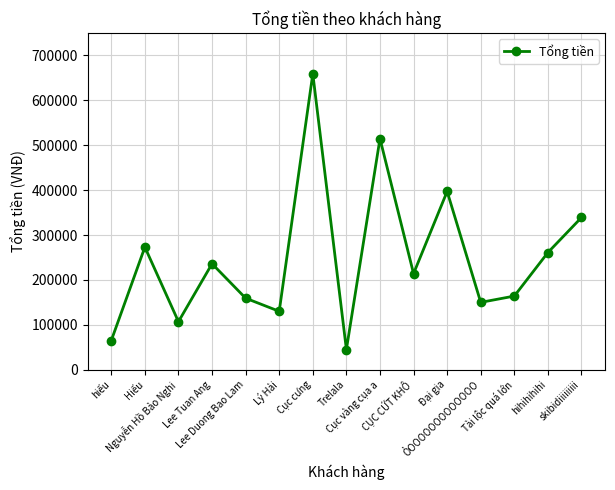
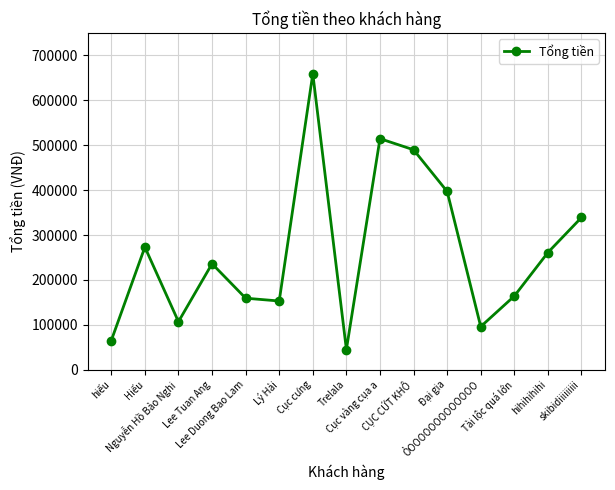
  {
    "hiếu": 70000,
    "Hiếu": 270000,
    "Nguyễn Hồ Bảo Nghi": 110000,
    "Lee Tuan Ang": 240000,
    "Lee Duong Bao Lam": 160000,
-   "Lý Hải": 130000,
+   "Lý Hải": 150000,
    "Cục cưng": 660000,
    "Trelala": 50000,
    "Cục vàng cụa a": 510000,
-   "CỤC CỨT KHÔ": 210000,
+   "CỤC CỨT KHÔ": 490000,
    "Đại gia": 400000,
-   "ỎOOOOOOOOOOOOO": 150000,
+   "ỎOOOOOOOOOOOOO": 100000,
    "Tài lộc quá lớn": 160000,
    "hihihihihi": 260000,
    "skibidiiiiiiiii": 340000
  }
